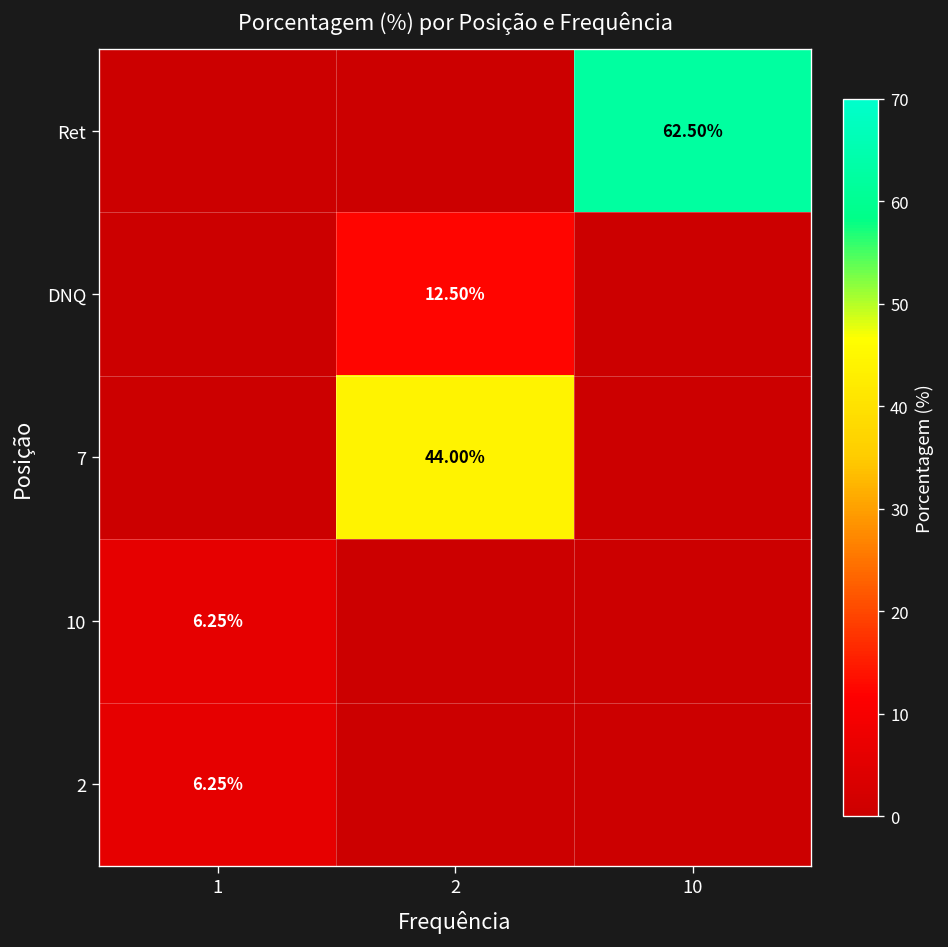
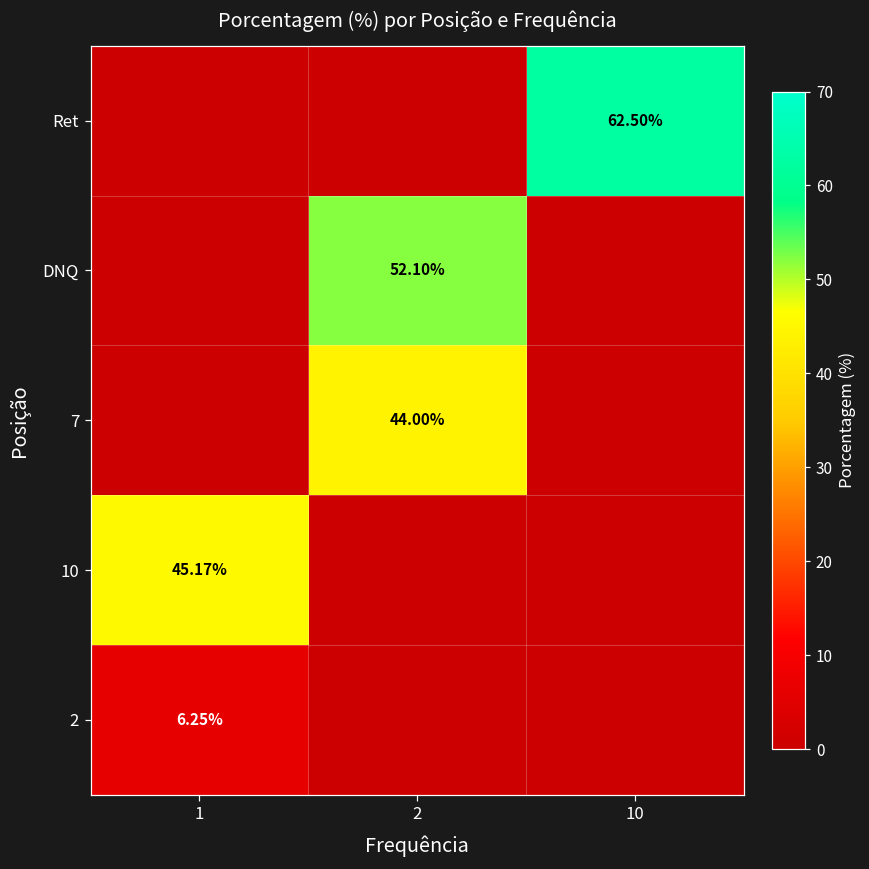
  {
    "Ret": {
      "10": "62.50%"
    },
    "DNQ": {
-     "2": "12.50%"
+     "2": "52.10%"
    },
    "7": {
      "2": "44.00%"
    },
    "10": {
-     "1": "6.25%"
+     "1": "45.17%"
    },
    "2": {
      "1": "6.25%"
    }
  }
